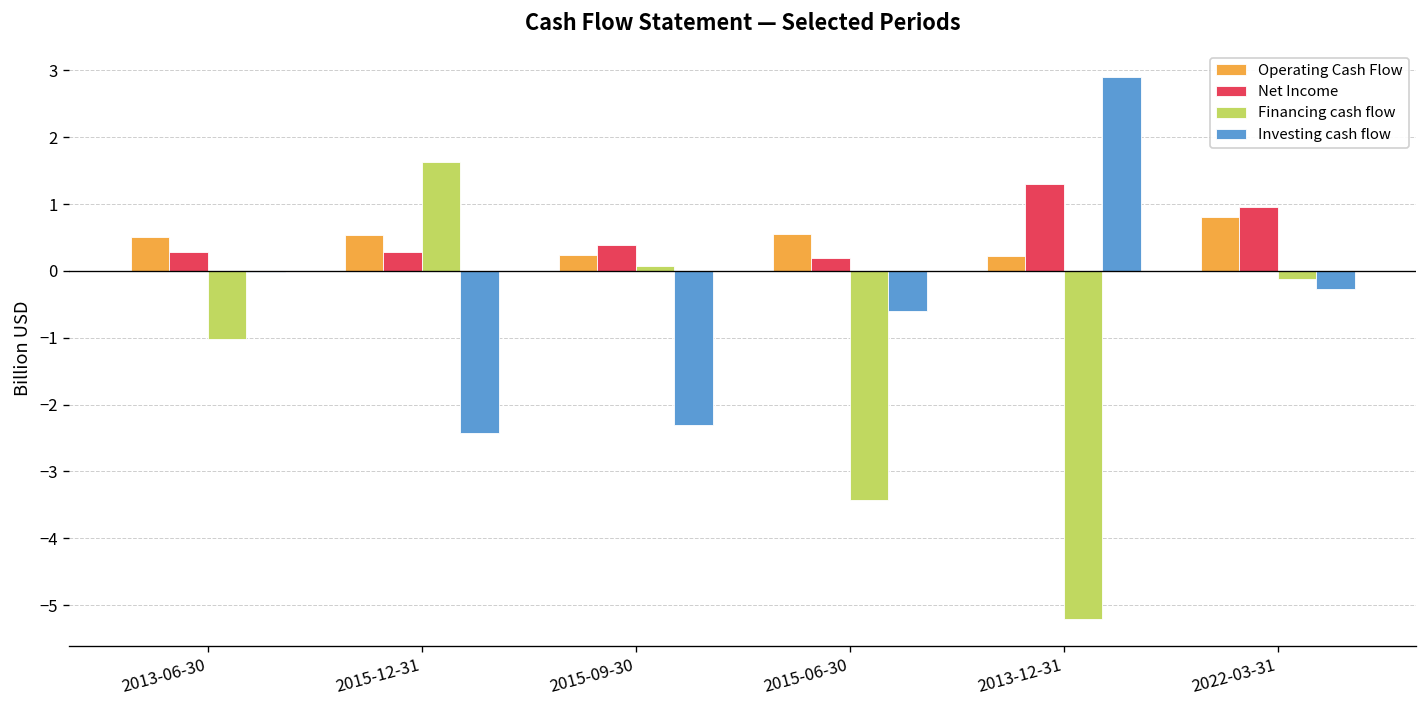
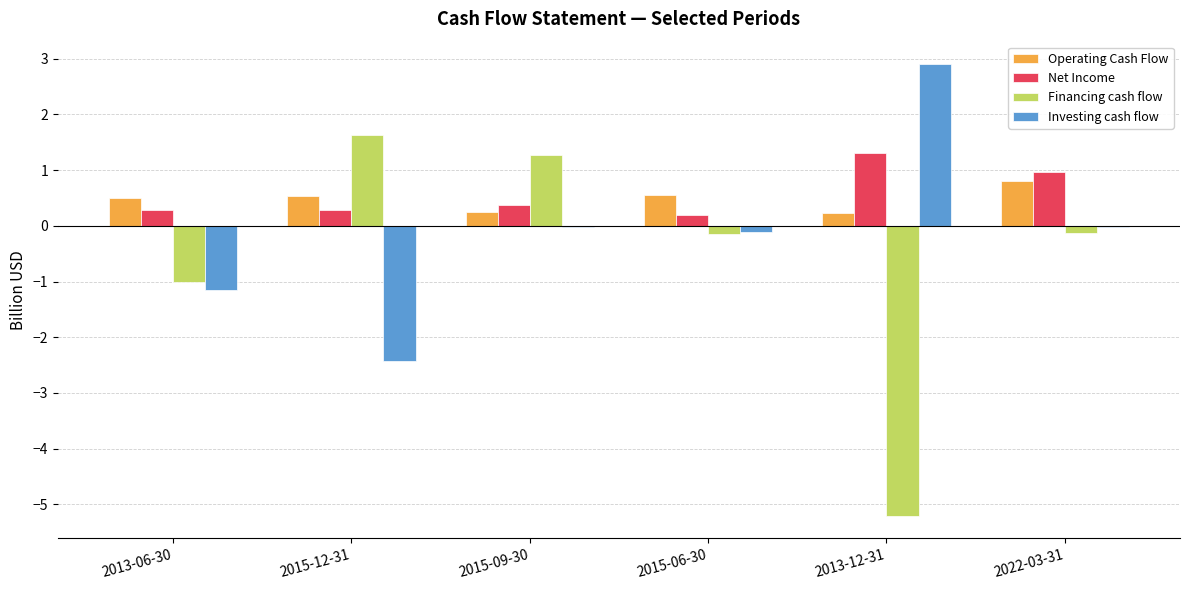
  {
    "Operating Cash Flow": {
      "2013-06-30": 0.5,
      "2015-12-31": 0.5,
      "2015-09-30": 0.2,
      "2015-06-30": 0.6,
      "2013-12-31": 0.2,
      "2022-03-31": 0.8
    },
    "Net Income": {
      "2013-06-30": 0.3,
      "2015-12-31": 0.3,
      "2015-09-30": 0.4,
      "2015-06-30": 0.2,
      "2013-12-31": 1.3,
      "2022-03-31": 1.0
    },
    "Financing cash flow": {
      "2013-06-30": -1.0,
      "2015-12-31": 1.6,
-     "2015-09-30": 0.1,
-     "2015-06-30": -3.4,
+     "2015-09-30": 1.3,
+     "2015-06-30": -0.1,
      "2013-12-31": -5.2,
      "2022-03-31": -0.1
    },
    "Investing cash flow": {
-     "2013-06-30": 0.0,
+     "2013-06-30": -1.2,
      "2015-12-31": -2.4,
-     "2015-09-30": -2.3,
-     "2015-06-30": -0.6,
+     "2015-09-30": 0.0,
+     "2015-06-30": -0.1,
      "2013-12-31": 2.9,
-     "2022-03-31": -0.3
+     "2022-03-31": 0.0
    }
  }
